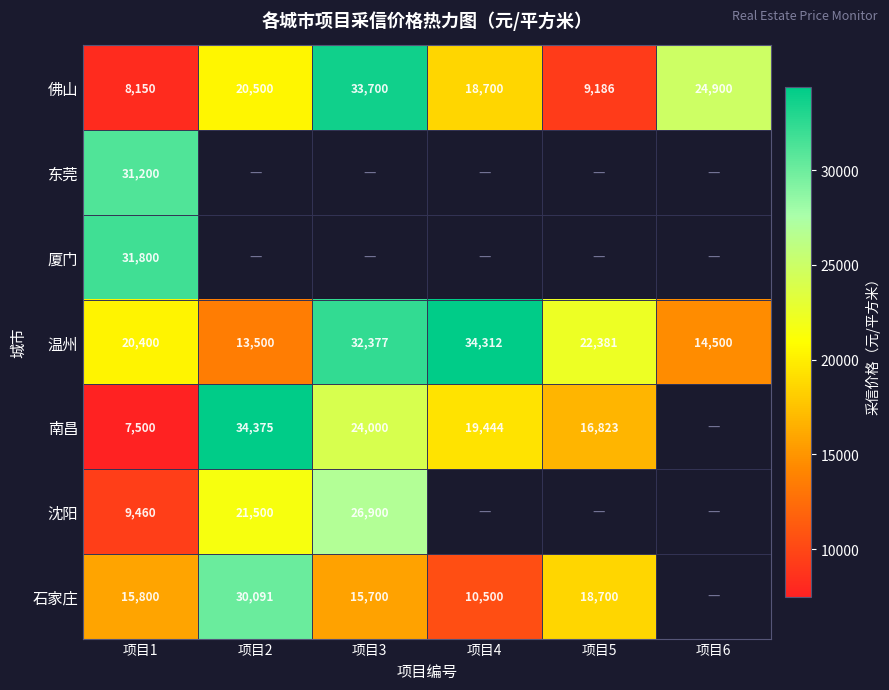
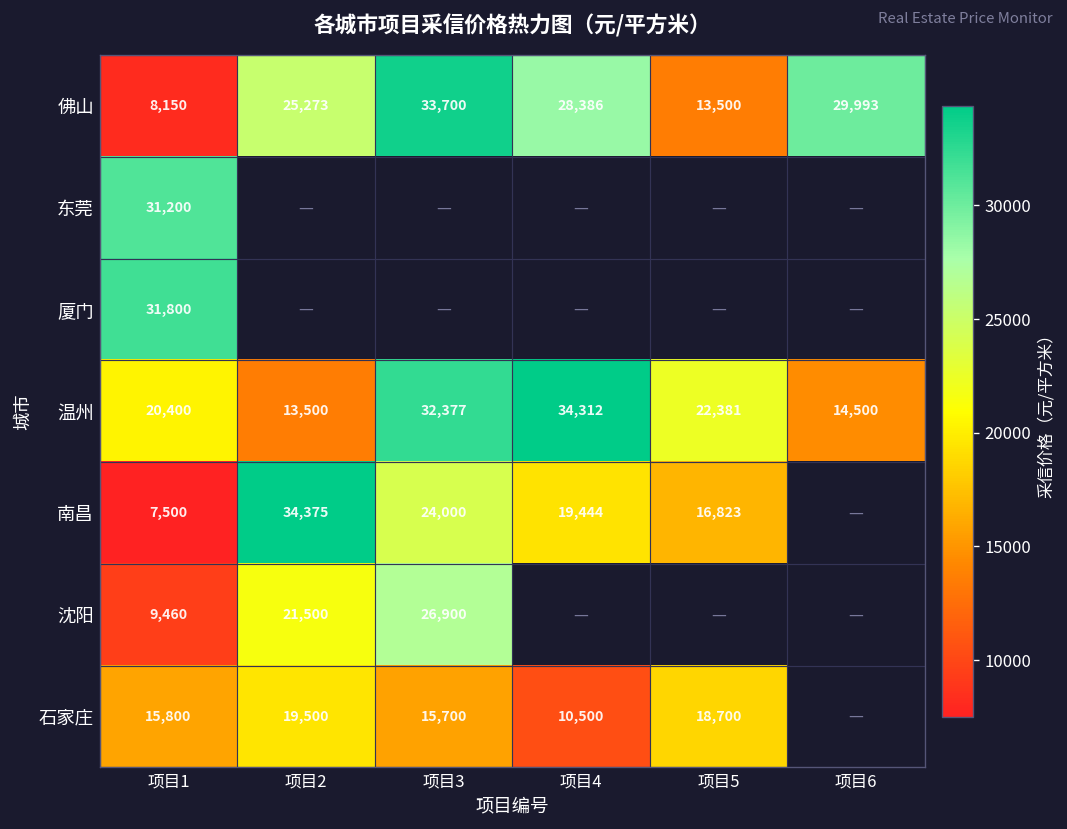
  {
    "佛山": {
      "项目1": "8,150",
-     "项目2": "20,500",
+     "项目2": "25,273",
      "项目3": "33,700",
-     "项目4": "18,700",
-     "项目5": "9,186",
-     "项目6": "24,900"
+     "项目4": "28,386",
+     "项目5": "13,500",
+     "项目6": "29,993"
    },
    "东莞": {
      "项目1": "31,200"
    },
    "厦门": {
      "项目1": "31,800"
    },
    "温州": {
      "项目1": "20,400",
      "项目2": "13,500",
      "项目3": "32,377",
      "项目4": "34,312",
      "项目5": "22,381",
      "项目6": "14,500"
    },
    "南昌": {
      "项目1": "7,500",
      "项目2": "34,375",
      "项目3": "24,000",
      "项目4": "19,444",
      "项目5": "16,823"
    },
    "沈阳": {
      "项目1": "9,460",
      "项目2": "21,500",
      "项目3": "26,900"
    },
    "石家庄": {
      "项目1": "15,800",
-     "项目2": "30,091",
+     "项目2": "19,500",
      "项目3": "15,700",
      "项目4": "10,500",
      "项目5": "18,700"
    }
  }
